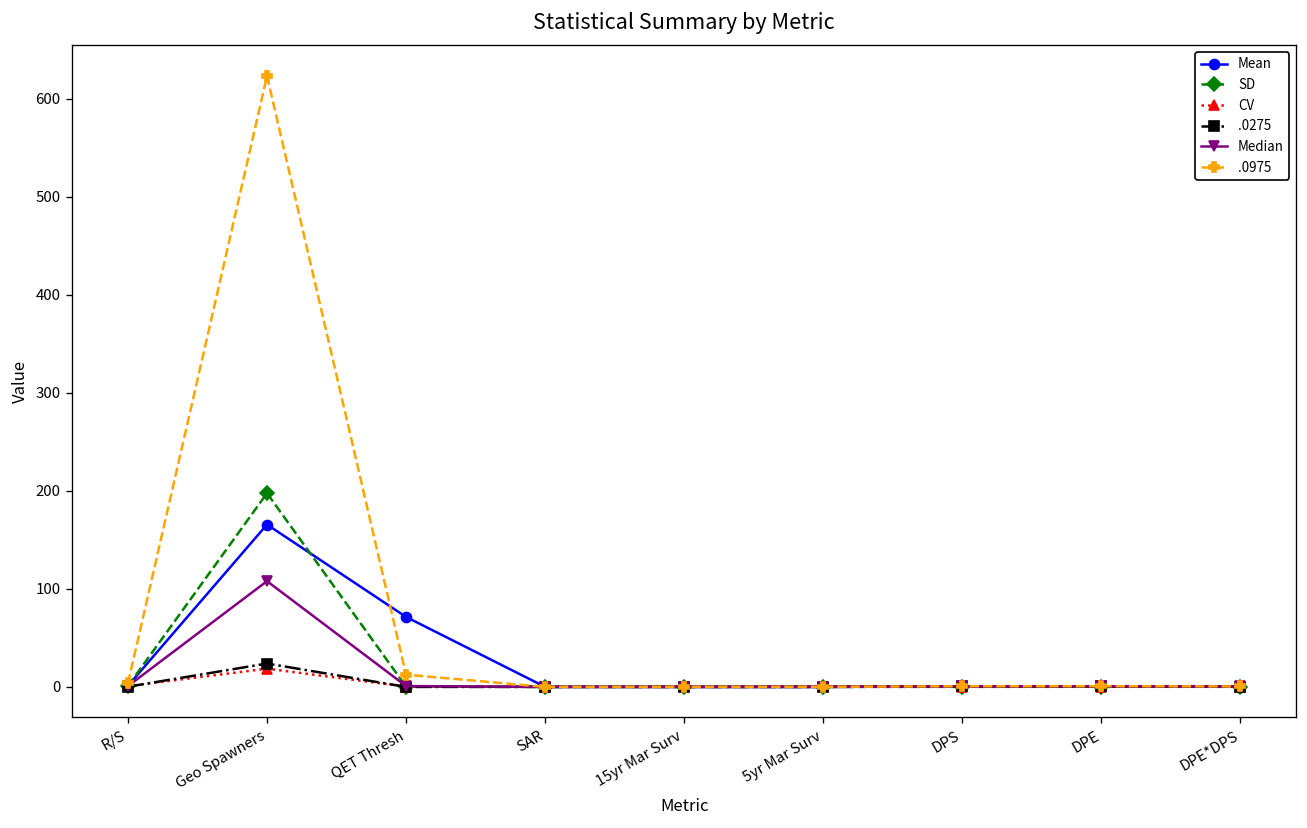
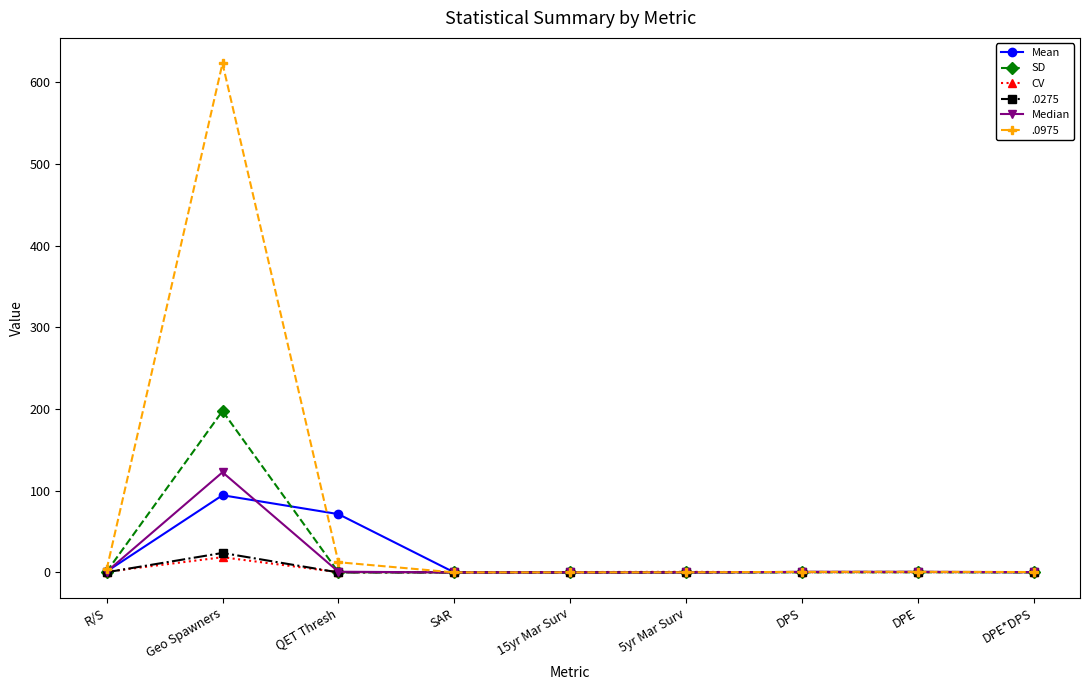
  {
    "Mean": {
-     "Geo Spawners": 170,
+     "Geo Spawners": 90,
      "QET Thresh": 70
    },
    "SD": {
      "Geo Spawners": 200
    },
    "CV": {
      "Geo Spawners": 20
    },
    ".0275": {
      "Geo Spawners": 20
    },
    "Median": {
-     "Geo Spawners": 110
+     "Geo Spawners": 120
    },
    ".0975": {
      "Geo Spawners": 620,
      "QET Thresh": 10
    }
  }
